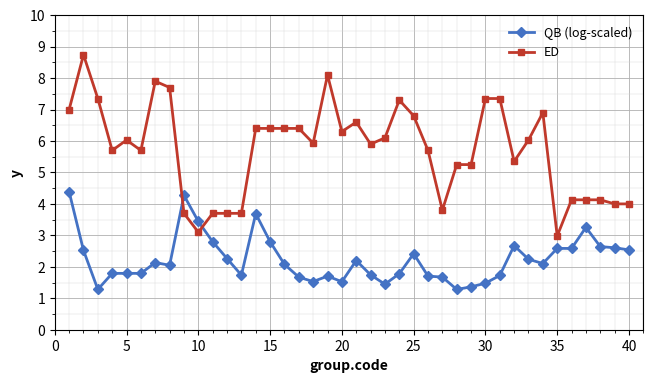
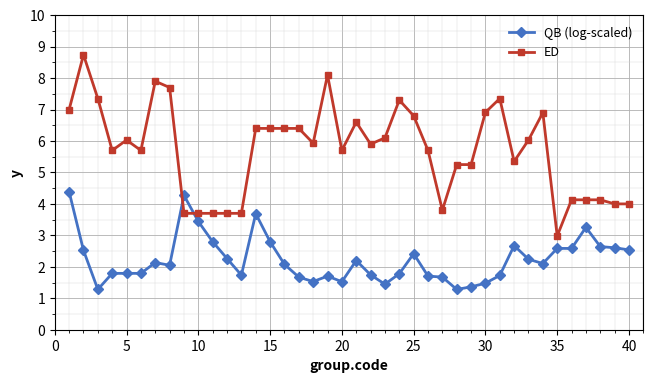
  {
    "QB (log-scaled)": {
      "5": 1.8,
      "10": 3.4,
      "15": 2.8,
      "20": 1.5,
      "25": 2.4,
      "30": 1.5,
      "35": 2.6,
      "40": 2.5
    },
    "ED": {
      "5": 6.0,
-     "10": 3.1,
+     "10": 3.7,
      "15": 6.4,
-     "20": 6.3,
+     "20": 5.7,
      "25": 6.8,
-     "30": 7.4,
+     "30": 6.9,
      "35": 3.0,
      "40": 4.0
    }
  }
